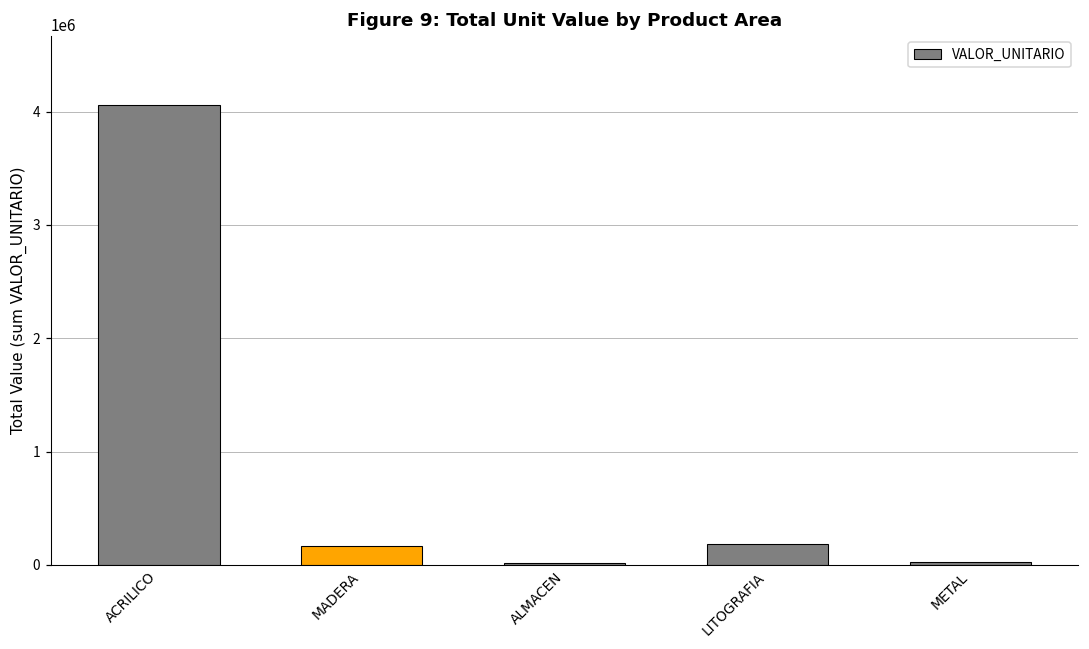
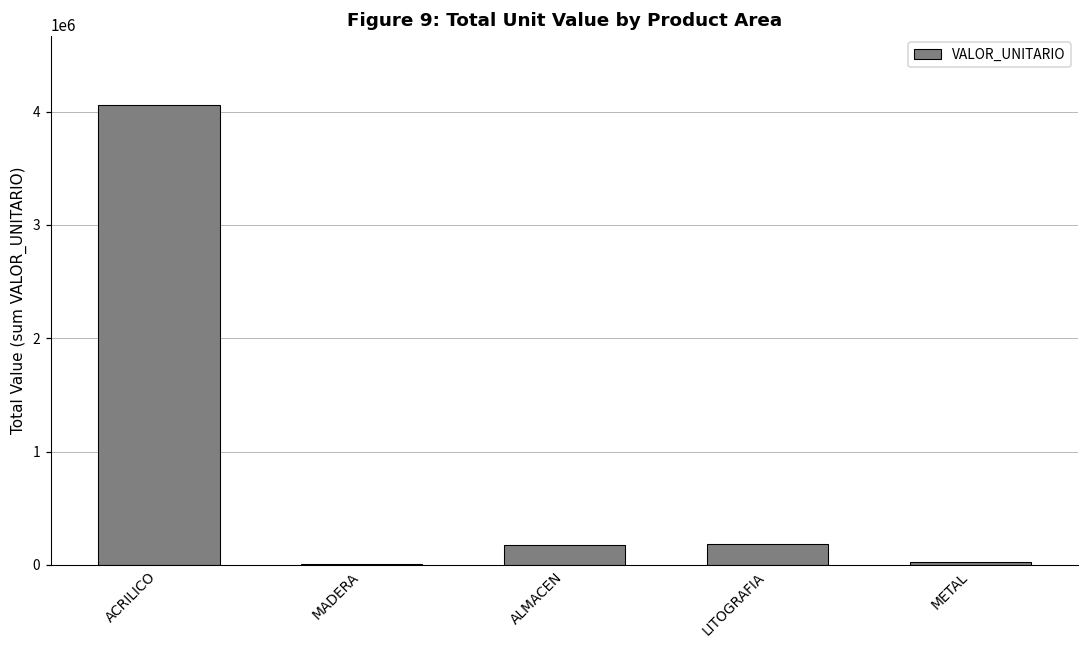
  {
    "ACRILICO": 4060000,
-   "MADERA": 170000,
-   "ALMACEN": 20000,
+   "MADERA": 10000,
+   "ALMACEN": 180000,
    "LITOGRAFIA": 180000,
    "METAL": 30000
  }
